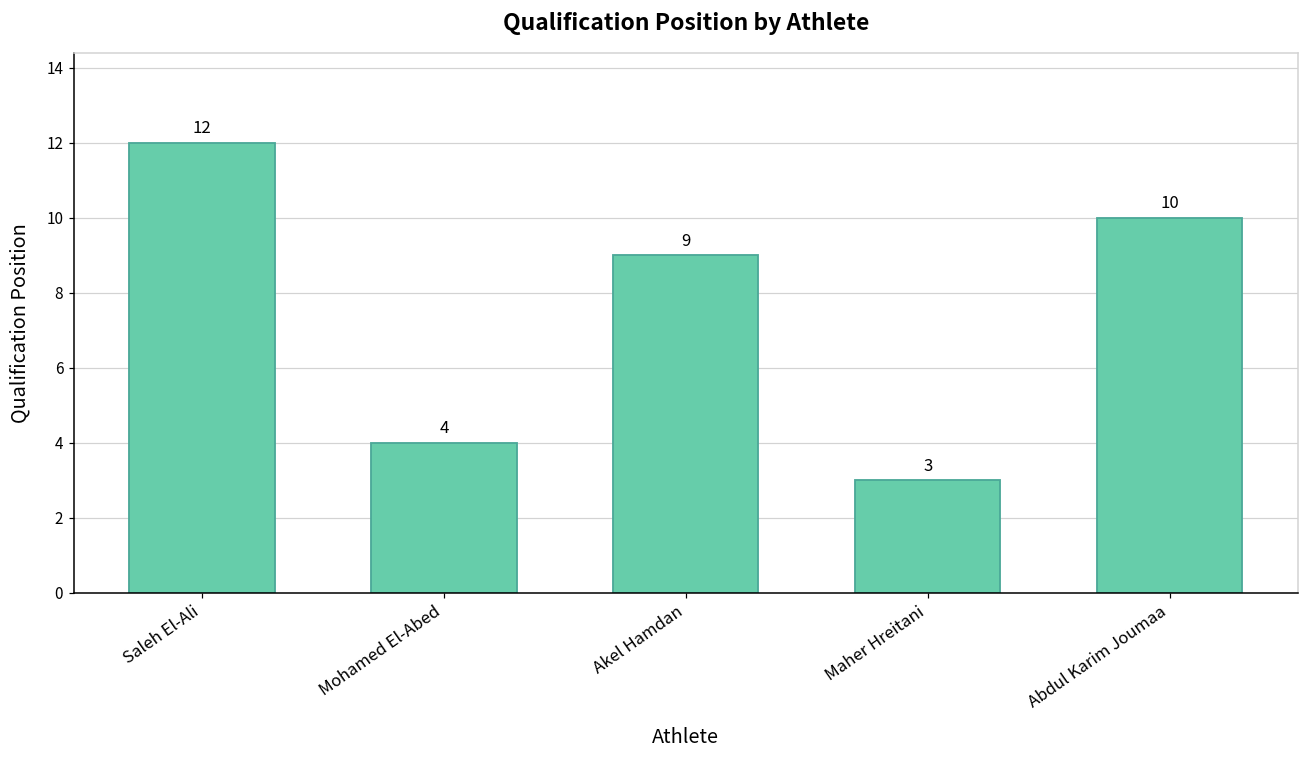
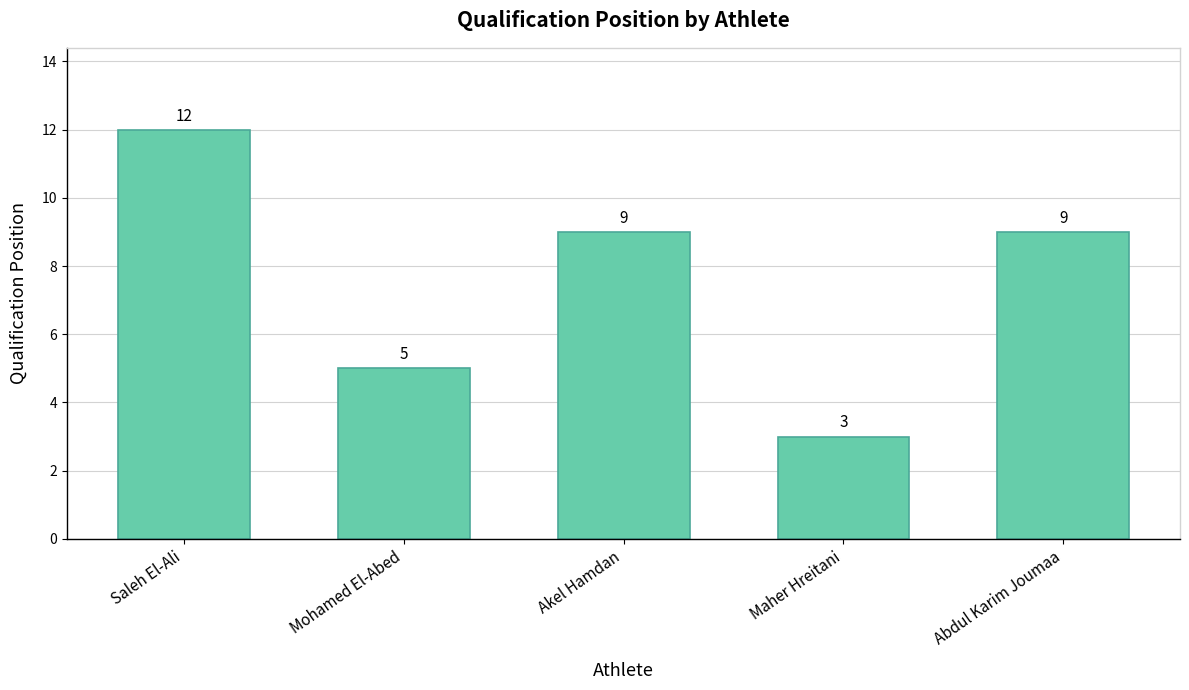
  {
    "Saleh El-Ali": 12,
-   "Mohamed El-Abed": 4,
+   "Mohamed El-Abed": 5,
    "Akel Hamdan": 9,
    "Maher Hreitani": 3,
-   "Abdul Karim Joumaa": 10
+   "Abdul Karim Joumaa": 9
  }
